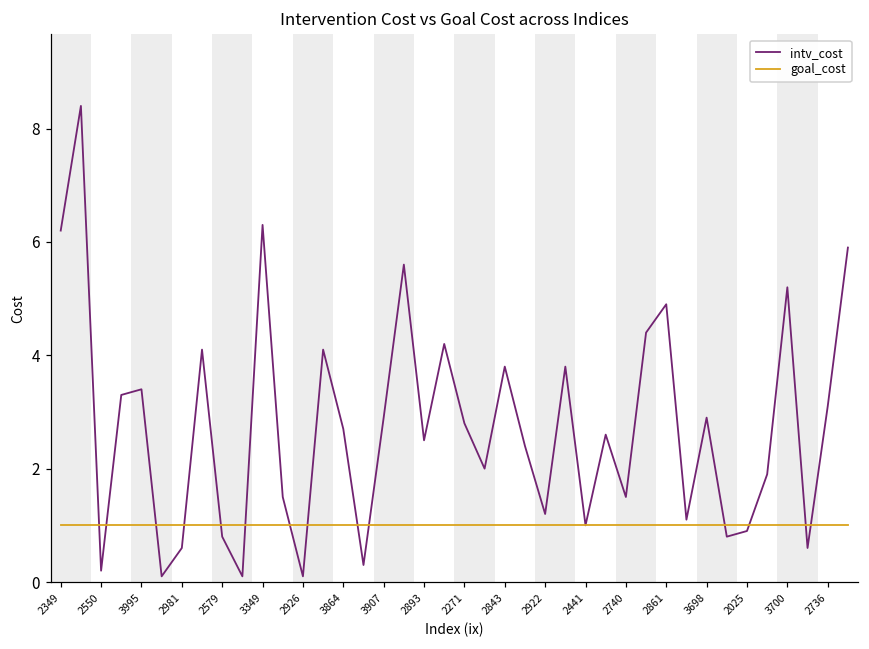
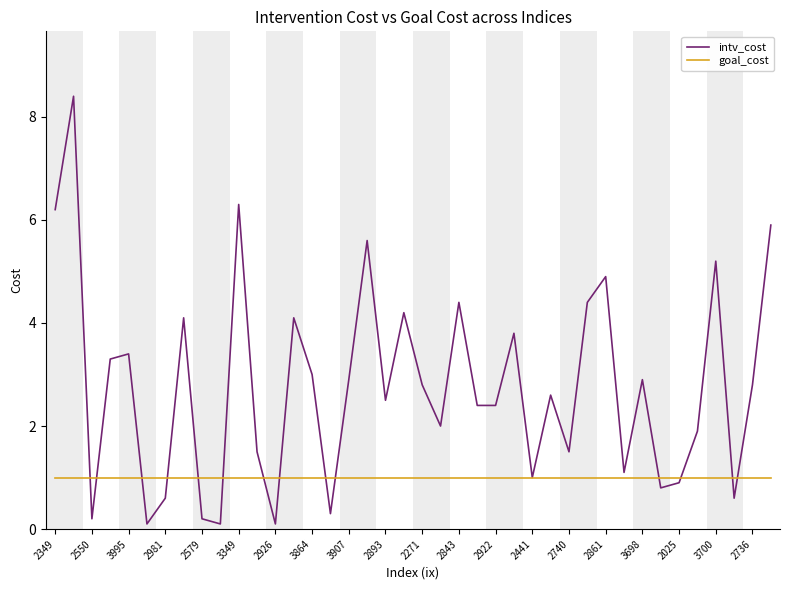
  {
    "intv_cost": {
      "2349": 6.2,
      "2550": 0.2,
      "3995": 3.4,
      "2981": 0.6,
-     "2579": 0.8,
+     "2579": 0.2,
      "3349": 6.3,
      "2926": 0.1,
-     "3864": 2.7,
+     "3864": 3.0,
      "3907": 2.9,
      "2893": 2.5,
      "2271": 2.8,
-     "2843": 3.8,
-     "2922": 1.2,
+     "2843": 4.4,
+     "2922": 2.4,
      "2740": 1.5,
      "2861": 4.9,
      "3698": 2.9,
      "2025": 0.9,
      "3700": 5.2,
-     "2736": 3.1
+     "2736": 2.8
    },
    "goal_cost": {
      "2349": 1.0,
      "2550": 1.0,
      "3995": 1.0,
      "2981": 1.0,
      "2579": 1.0,
      "3349": 1.0,
      "2926": 1.0,
      "3864": 1.0,
      "3907": 1.0,
      "2893": 1.0,
      "2271": 1.0,
      "2843": 1.0,
      "2922": 1.0,
      "2740": 1.0,
      "2861": 1.0,
      "3698": 1.0,
      "2025": 1.0,
      "3700": 1.0,
      "2736": 1.0
    }
  }
